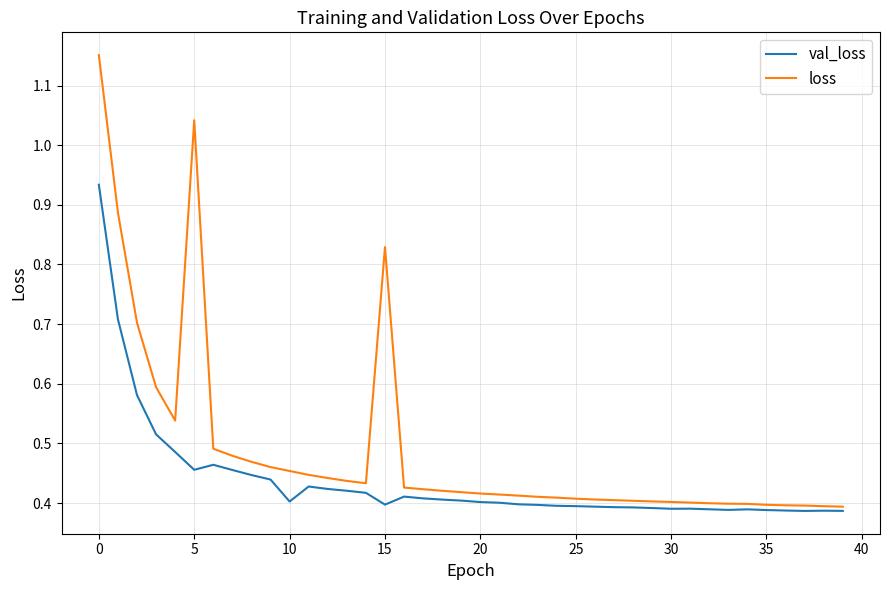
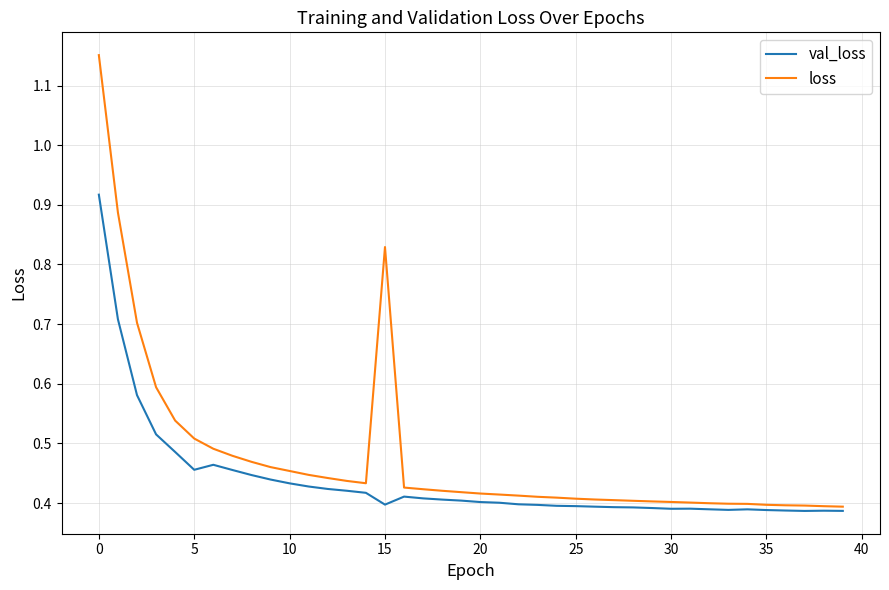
  {
    "val_loss": {
-     "0": 0.93,
+     "0": 0.92,
      "5": 0.46,
-     "10": 0.40,
+     "10": 0.43,
      "15": 0.40,
      "20": 0.40,
      "25": 0.39,
      "30": 0.39,
      "35": 0.39
    },
    "loss": {
      "0": 1.15,
-     "5": 1.04,
+     "5": 0.51,
      "10": 0.45,
      "15": 0.83,
      "20": 0.42,
      "25": 0.41,
      "30": 0.40,
      "35": 0.40
    }
  }
